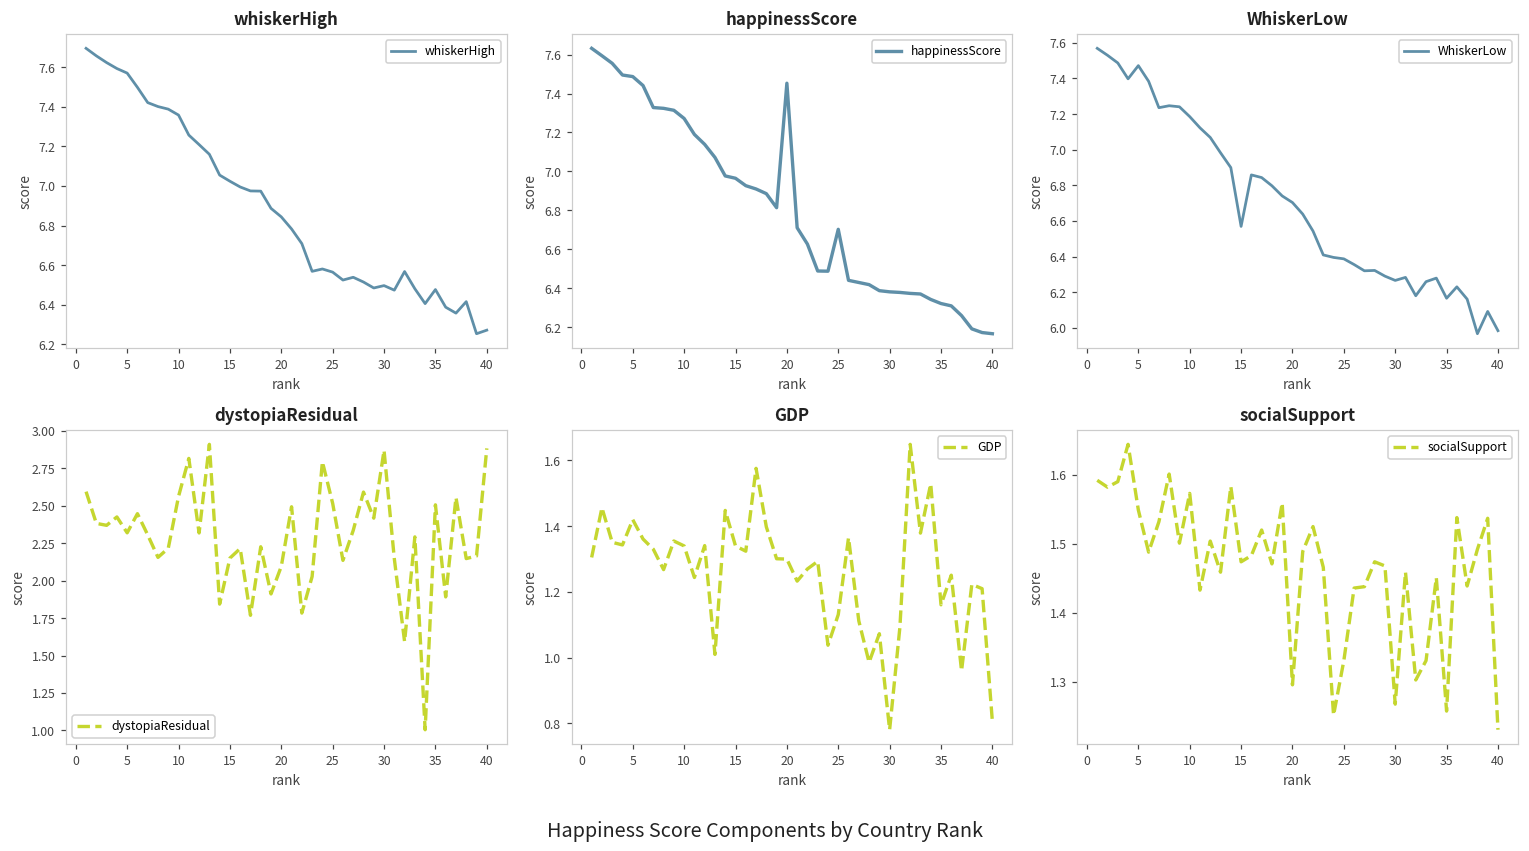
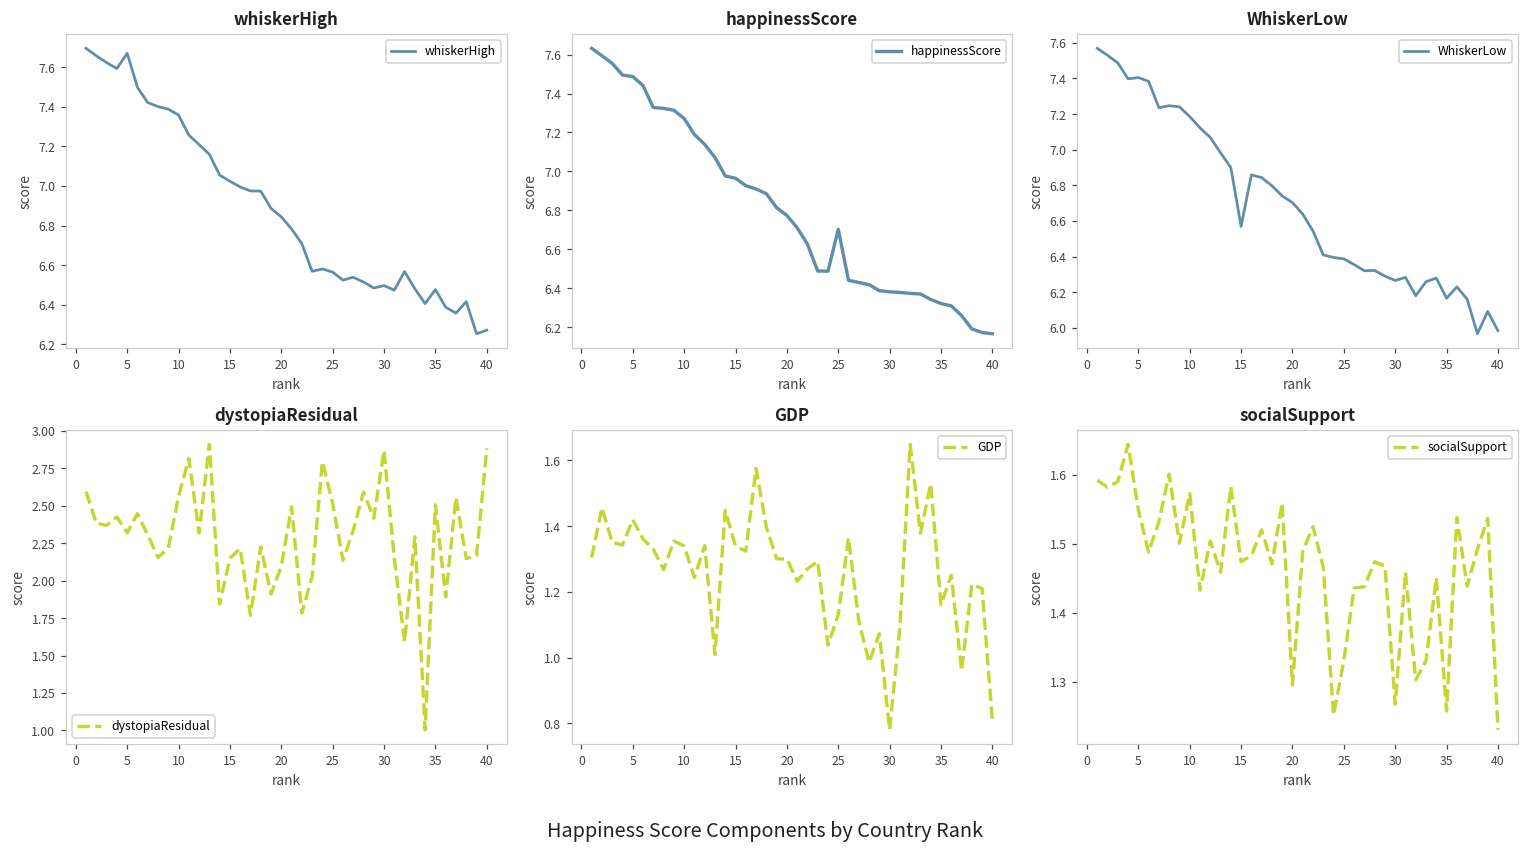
  {
    "whiskerHigh": {
-     "5": 7.57,
+     "5": 7.67,
      "10": 7.36,
      "15": 7.02,
      "20": 6.84,
      "25": 6.57,
      "30": 6.50,
      "35": 6.48,
      "40": 6.27
    },
    "happinessScore": {
      "5": 7.49,
      "10": 7.27,
      "15": 6.97,
-     "20": 7.45,
+     "20": 6.77,
      "25": 6.70,
      "30": 6.38,
      "35": 6.32,
      "40": 6.17
    },
    "WhiskerLow": {
-     "5": 7.47,
+     "5": 7.41,
      "10": 7.19,
      "15": 6.57,
      "20": 6.70,
      "25": 6.39,
      "30": 6.27,
      "35": 6.17,
      "40": 5.99
    },
    "dystopiaResidual": {
      "5": 2.32,
      "10": 2.56,
      "15": 2.15,
      "20": 2.10,
      "25": 2.52,
      "30": 2.87,
      "35": 2.51,
      "40": 2.88
    },
    "GDP": {
      "5": 1.42,
      "10": 1.34,
      "15": 1.34,
      "20": 1.30,
      "25": 1.13,
      "30": 0.78,
      "35": 1.16,
      "40": 0.81
    },
    "socialSupport": {
      "5": 1.55,
      "10": 1.57,
      "15": 1.47,
      "20": 1.30,
      "25": 1.33,
      "30": 1.27,
      "35": 1.26,
      "40": 1.23
    }
  }
